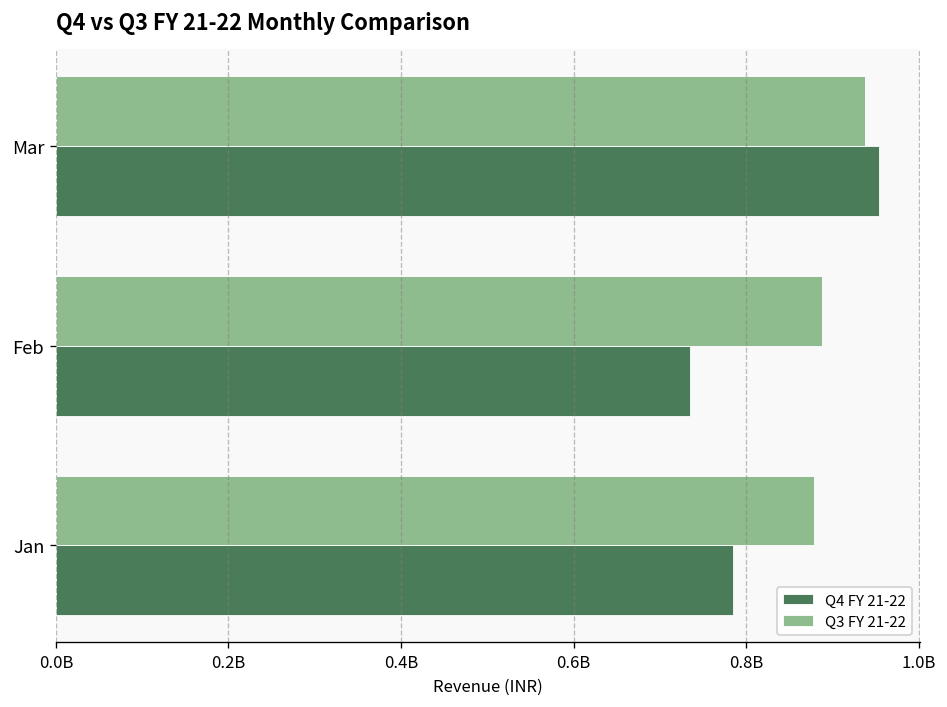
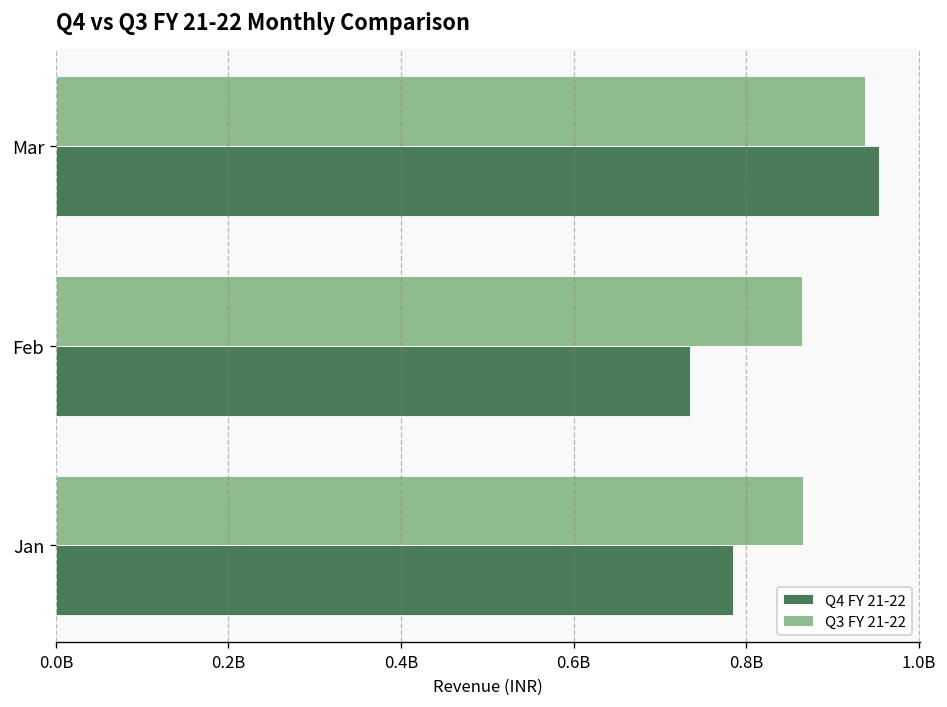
  {
    "Q4 FY 21-22": {
      "Mar": 950000000,
      "Feb": 730000000,
      "Jan": 780000000
    },
    "Q3 FY 21-22": {
      "Mar": 940000000,
-     "Feb": 890000000,
-     "Jan": 880000000
+     "Feb": 860000000,
+     "Jan": 870000000
    }
  }
